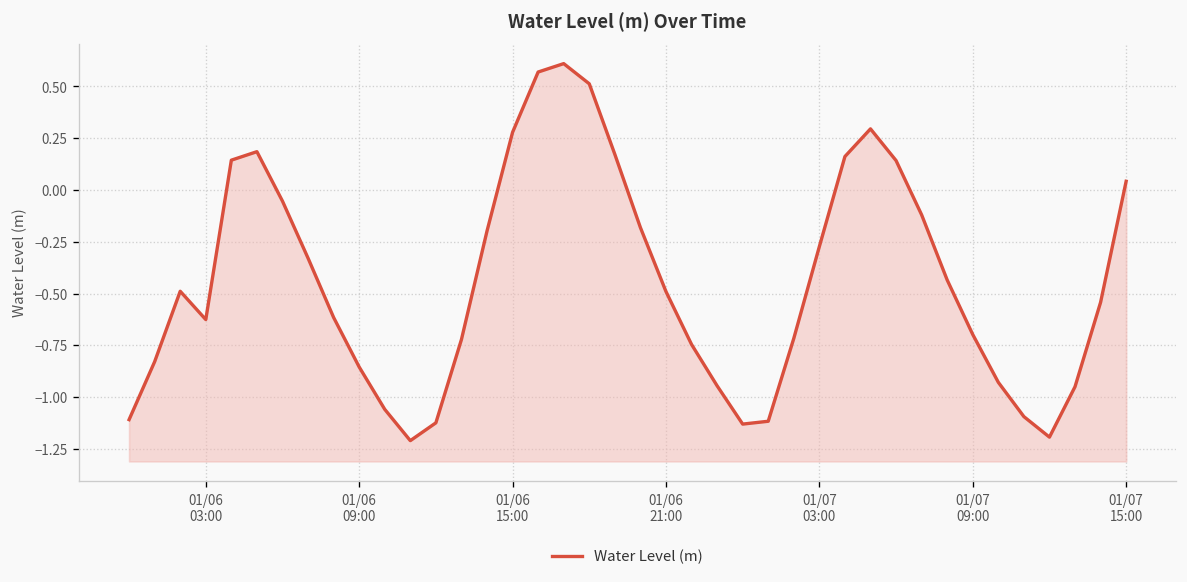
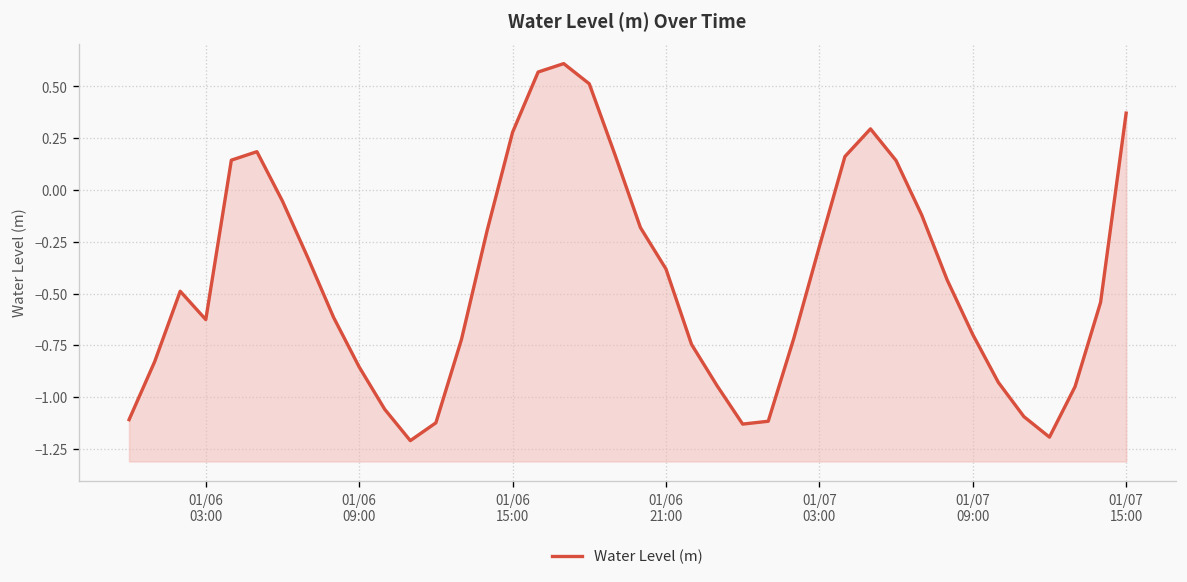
  {
    "01/06 03:00": -0.63,
    "01/06 09:00": -0.85,
    "01/06 15:00": 0.28,
-   "01/06 21:00": -0.49,
+   "01/06 21:00": -0.38,
    "01/07 03:00": -0.27,
    "01/07 09:00": -0.70,
-   "01/07 15:00": 0.04
+   "01/07 15:00": 0.37
  }
